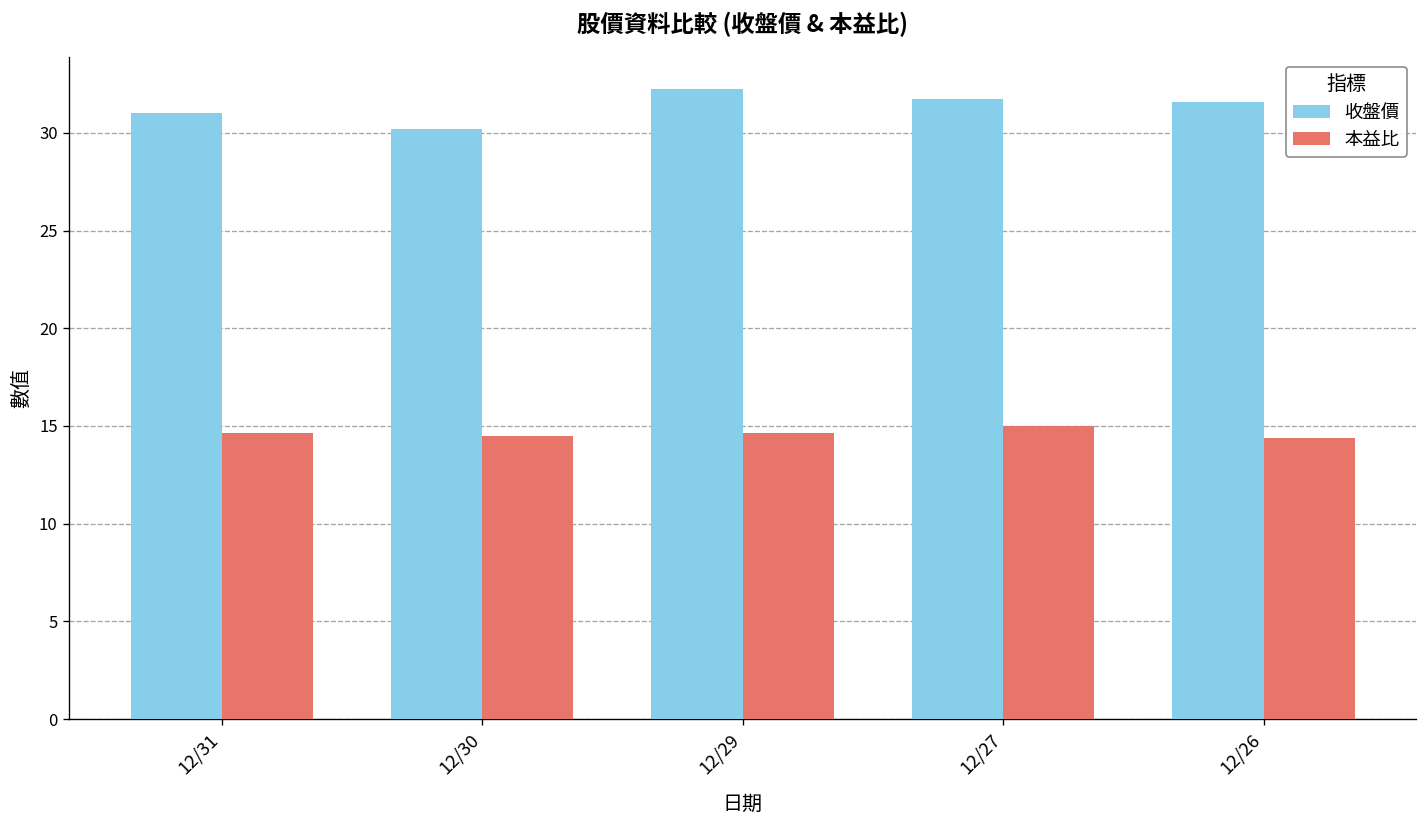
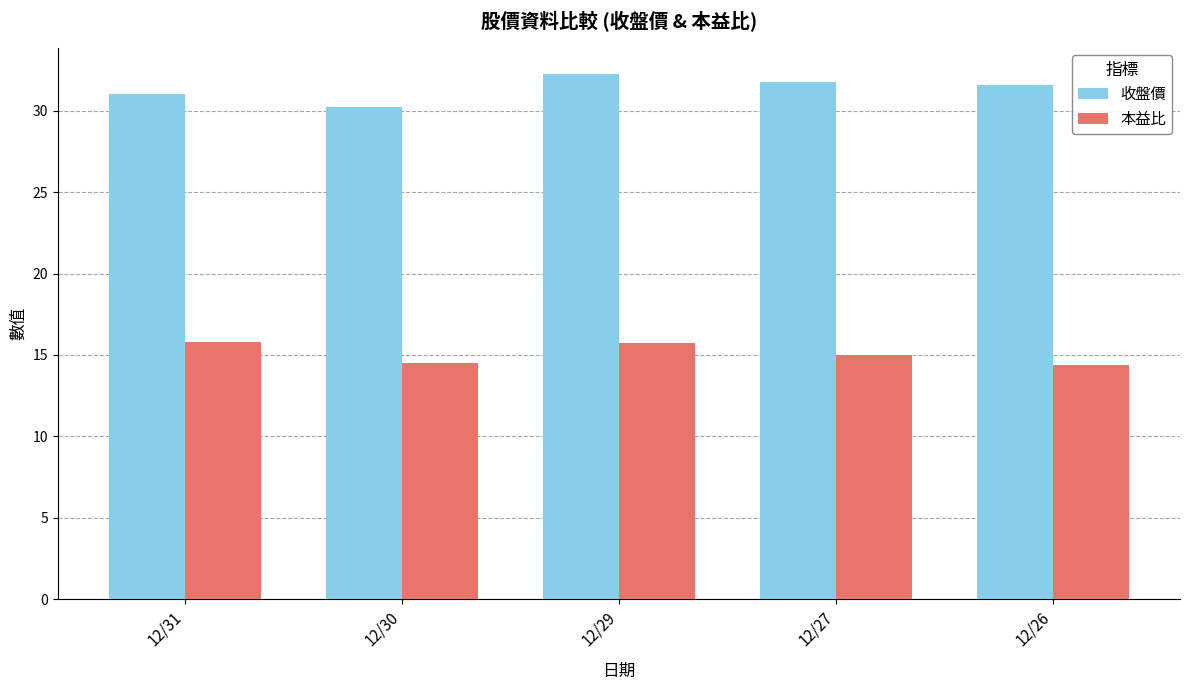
  {
    "收盤價": {
      "12/31": 31.0,
      "12/30": 30.2,
      "12/29": 32.3,
      "12/27": 31.8,
      "12/26": 31.6
    },
    "本益比": {
-     "12/31": 14.6,
+     "12/31": 15.8,
      "12/30": 14.5,
-     "12/29": 14.7,
+     "12/29": 15.7,
      "12/27": 15.0,
      "12/26": 14.4
    }
  }
